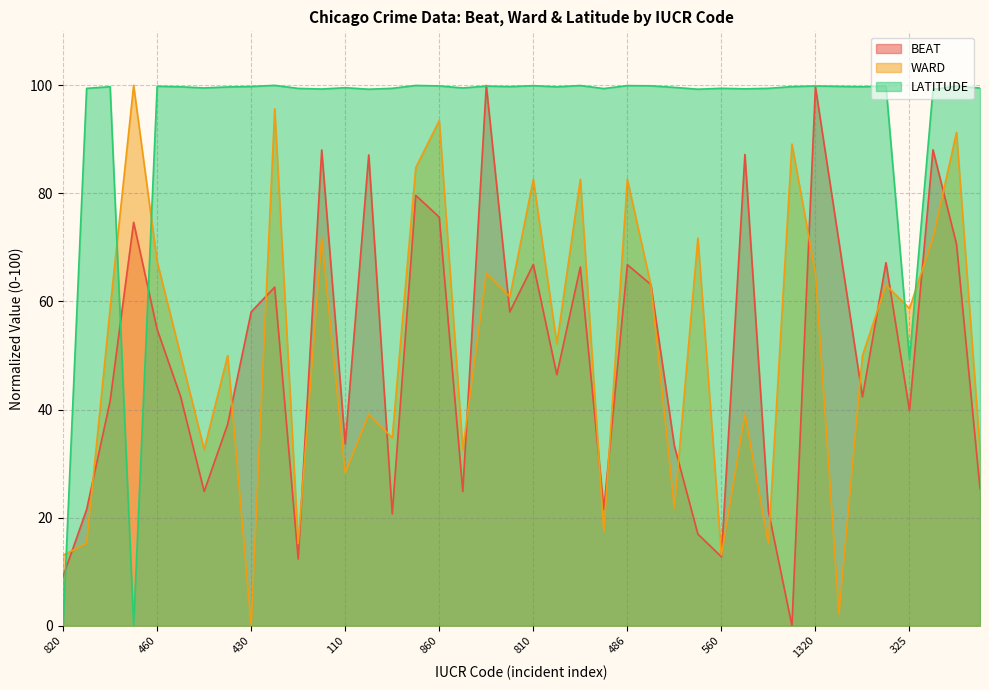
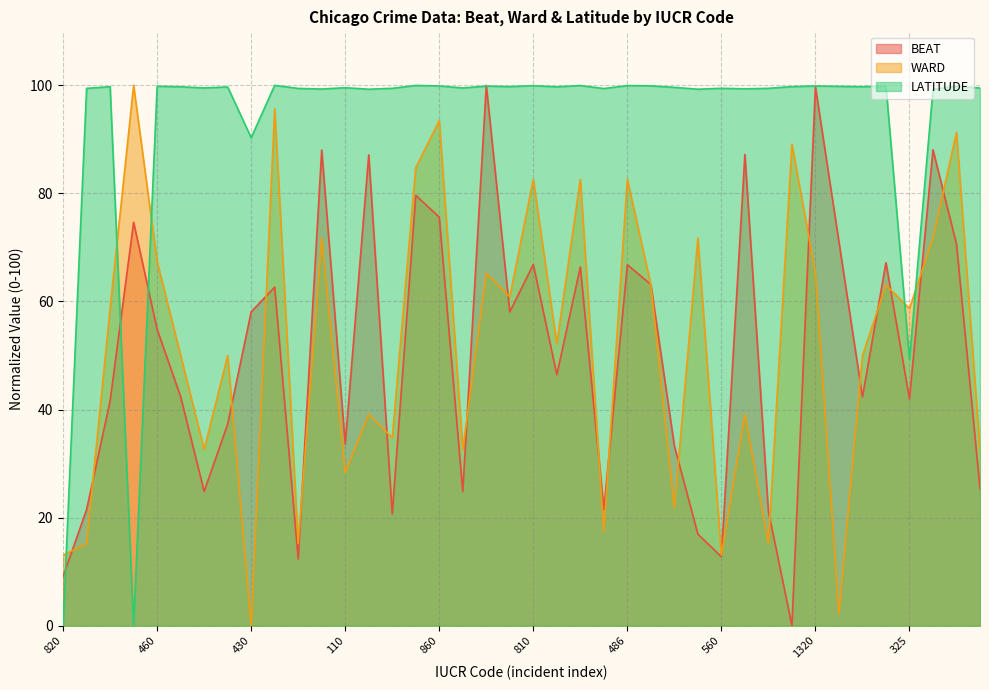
  {
    "BEAT": {
      "430": 58,
-     "325": 40
+     "325": 42
    },
    "WARD": {
      "430": 0,
      "325": 59
    },
    "LATITUDE": {
-     "430": 100,
+     "430": 90,
      "325": 49
    }
  }
